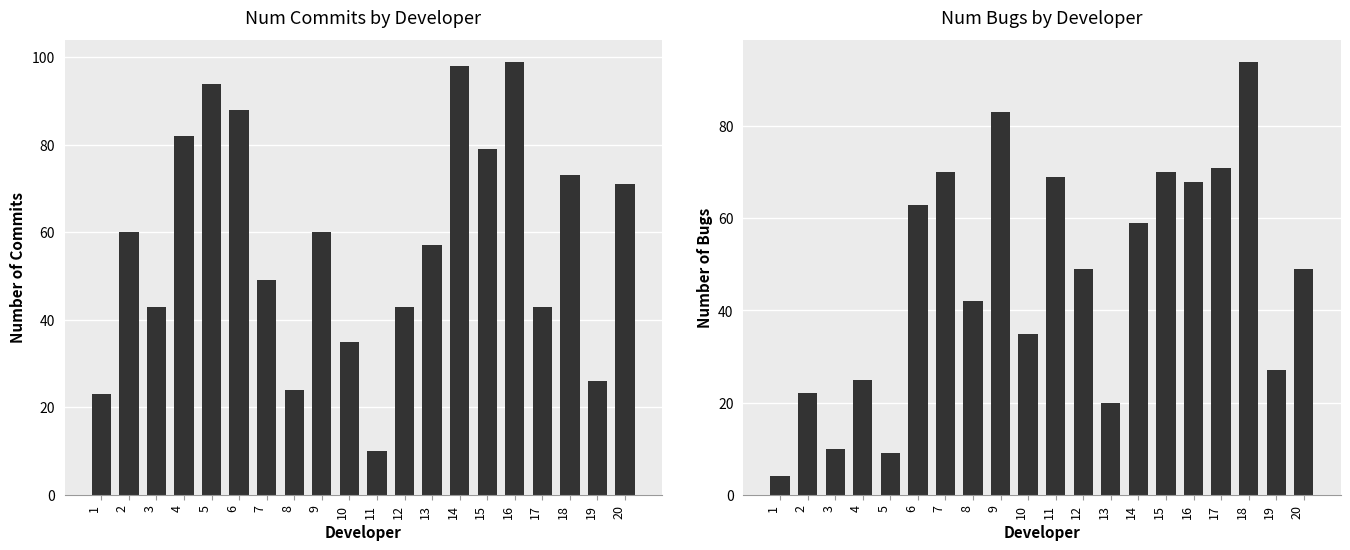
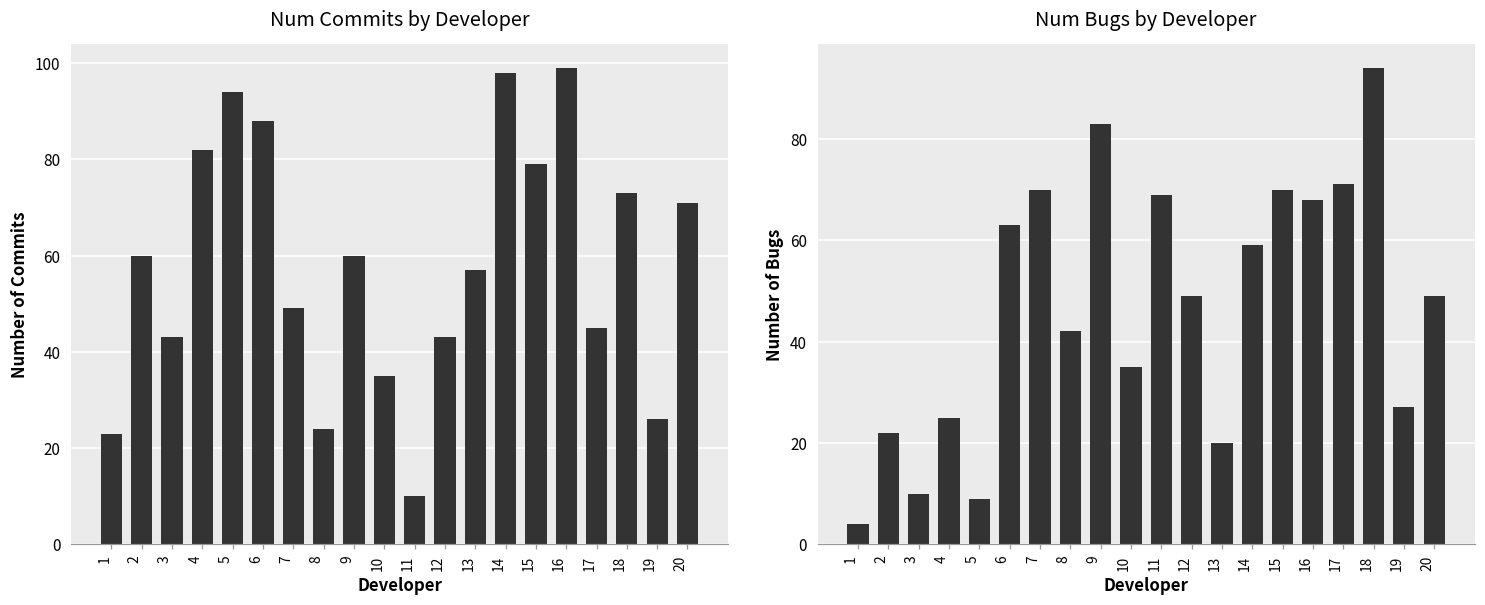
  {
    "Num Commits by Developer": {
      "1": 23,
      "2": 60,
      "3": 43,
      "4": 82,
      "5": 94,
      "6": 88,
      "7": 49,
      "8": 24,
      "9": 60,
      "10": 35,
      "11": 10,
      "12": 43,
      "13": 57,
      "14": 98,
      "15": 79,
      "16": 99,
-     "17": 43,
+     "17": 45,
      "18": 73,
      "19": 26,
      "20": 71
    },
    "Num Bugs by Developer": {
      "1": 4,
      "2": 22,
      "3": 10,
      "4": 25,
      "5": 9,
      "6": 63,
      "7": 70,
      "8": 42,
      "9": 83,
      "10": 35,
      "11": 69,
      "12": 49,
      "13": 20,
      "14": 59,
      "15": 70,
      "16": 68,
      "17": 71,
      "18": 94,
      "19": 27,
      "20": 49
    }
  }
